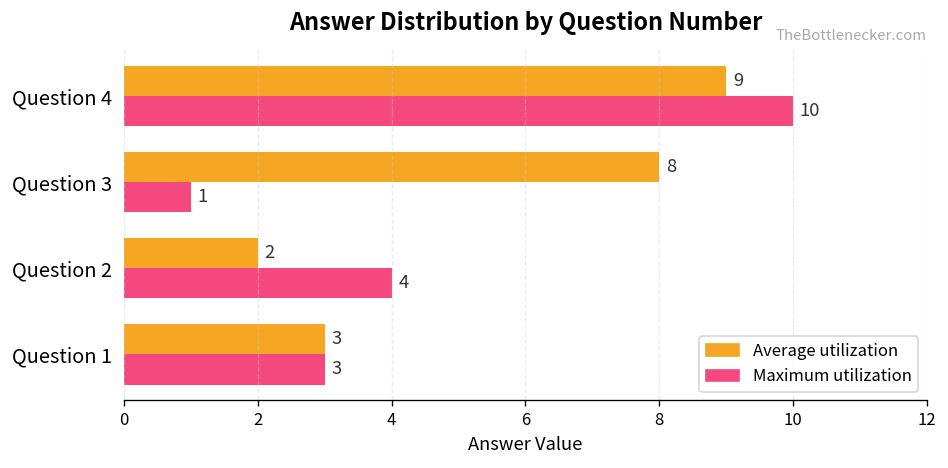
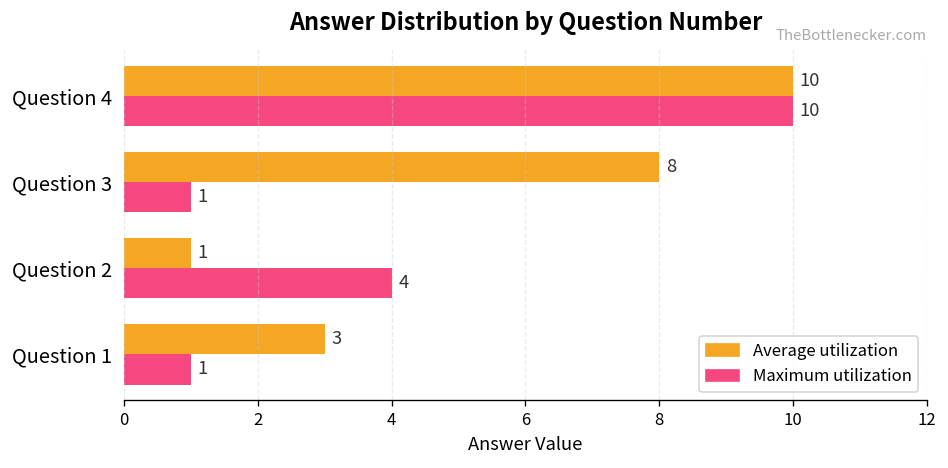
  {
    "Average utilization": {
-     "Question 4": 9,
+     "Question 4": 10,
      "Question 3": 8,
-     "Question 2": 2,
+     "Question 2": 1,
      "Question 1": 3
    },
    "Maximum utilization": {
      "Question 4": 10,
      "Question 3": 1,
      "Question 2": 4,
-     "Question 1": 3
+     "Question 1": 1
    }
  }
